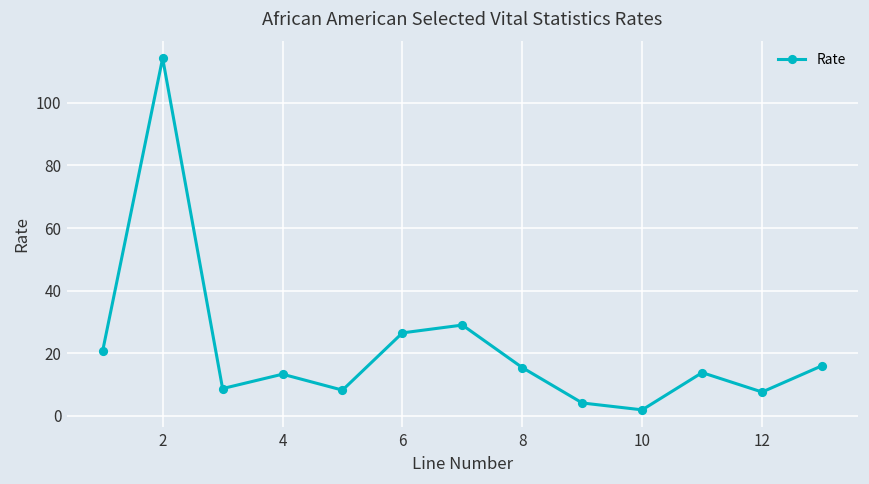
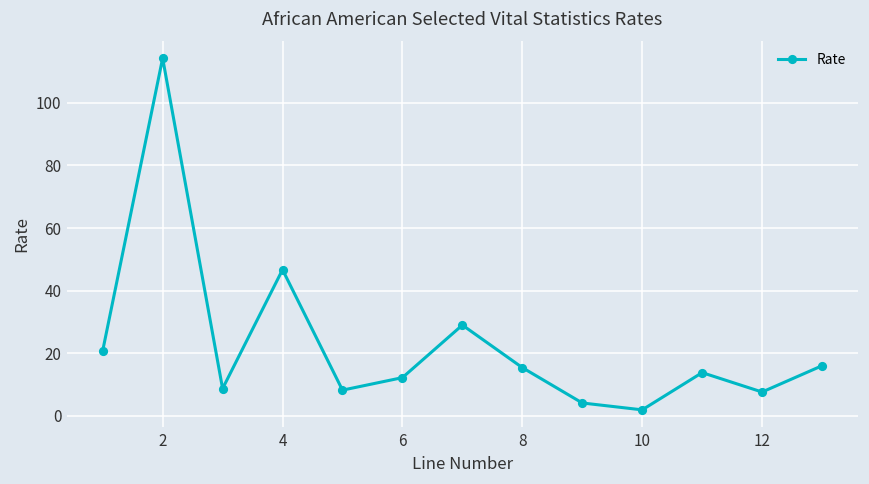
  {
    "2": 114,
-   "4": 13,
-   "6": 27,
+   "4": 47,
+   "6": 12,
    "8": 15,
    "10": 2,
    "12": 8
  }
